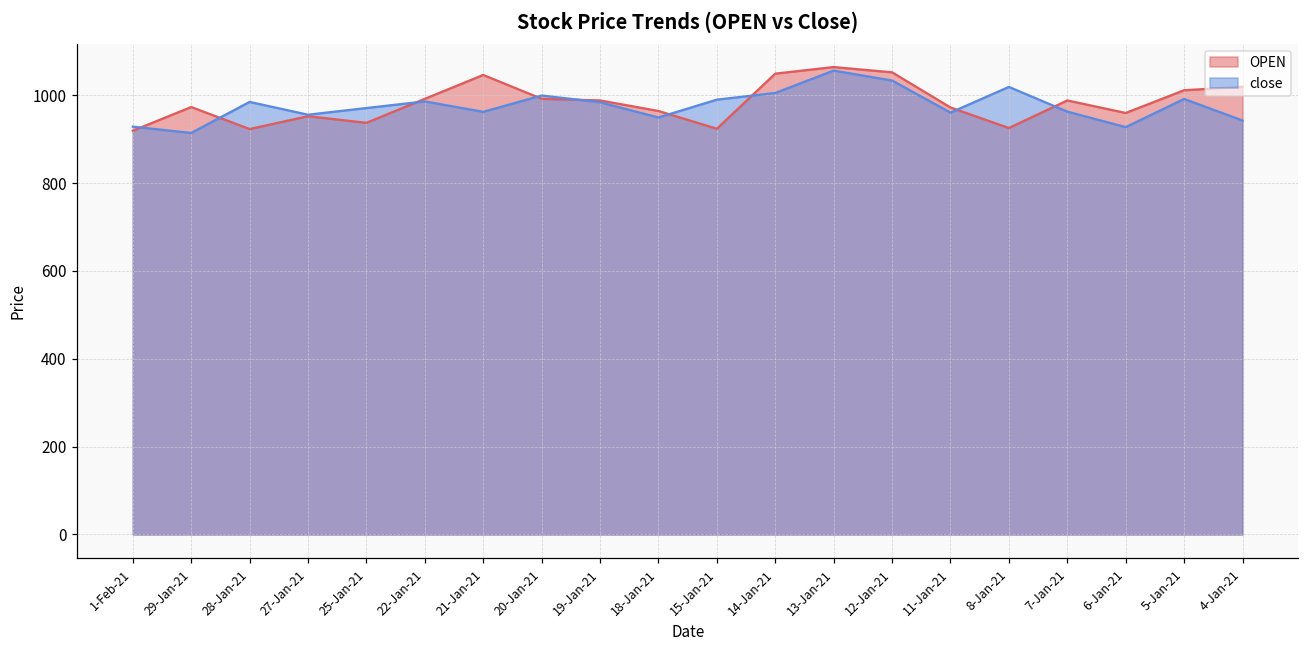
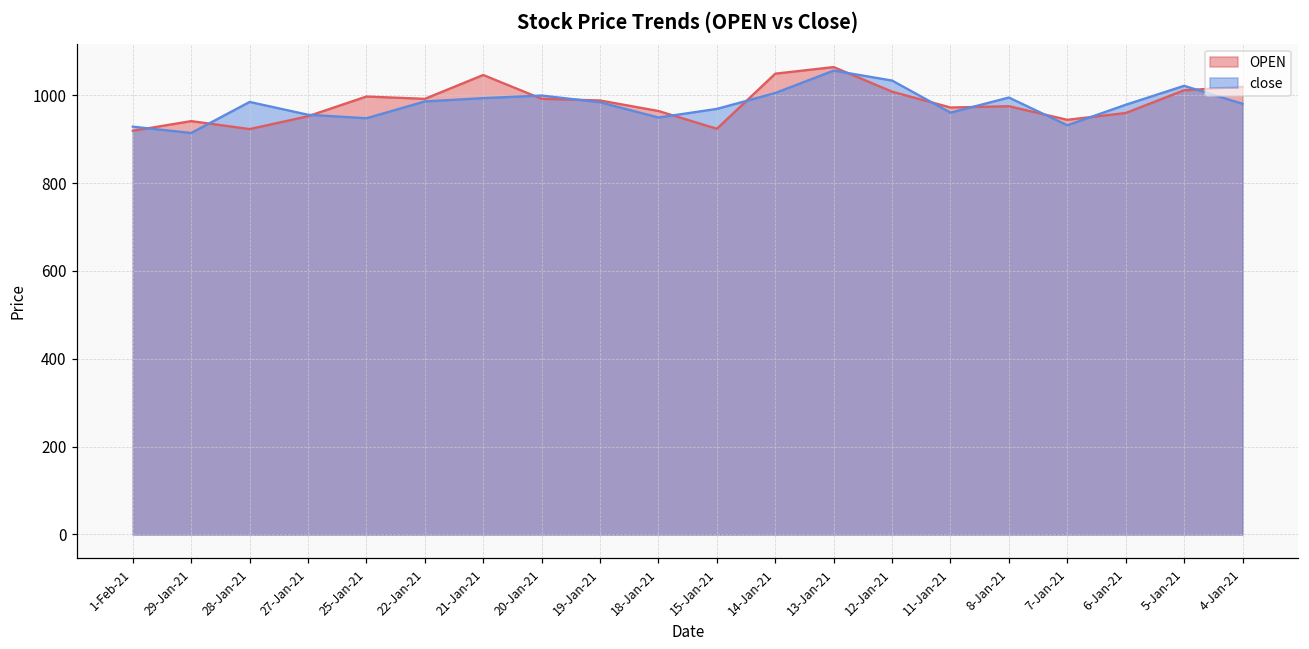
  {
    "OPEN": {
      "1-Feb-21": 920,
-     "29-Jan-21": 970,
+     "29-Jan-21": 940,
      "28-Jan-21": 920,
-     "25-Jan-21": 940,
+     "25-Jan-21": 1000,
      "21-Jan-21": 1050,
      "20-Jan-21": 990,
      "18-Jan-21": 960,
      "15-Jan-21": 920,
      "14-Jan-21": 1050,
      "13-Jan-21": 1060,
-     "12-Jan-21": 1050,
+     "12-Jan-21": 1010,
      "11-Jan-21": 970,
-     "8-Jan-21": 930,
-     "7-Jan-21": 990,
+     "8-Jan-21": 970,
+     "7-Jan-21": 940,
      "6-Jan-21": 960,
      "5-Jan-21": 1010
    },
    "close": {
      "1-Feb-21": 930,
      "29-Jan-21": 910,
      "28-Jan-21": 980,
-     "25-Jan-21": 970,
-     "21-Jan-21": 960,
+     "25-Jan-21": 950,
+     "21-Jan-21": 990,
      "20-Jan-21": 1000,
      "18-Jan-21": 950,
-     "15-Jan-21": 990,
+     "15-Jan-21": 970,
      "14-Jan-21": 1010,
      "13-Jan-21": 1060,
      "12-Jan-21": 1030,
      "11-Jan-21": 960,
-     "8-Jan-21": 1020,
-     "7-Jan-21": 960,
-     "6-Jan-21": 930,
-     "5-Jan-21": 990,
-     "4-Jan-21": 940
+     "8-Jan-21": 990,
+     "7-Jan-21": 930,
+     "6-Jan-21": 980,
+     "5-Jan-21": 1020,
+     "4-Jan-21": 980
    }
  }
